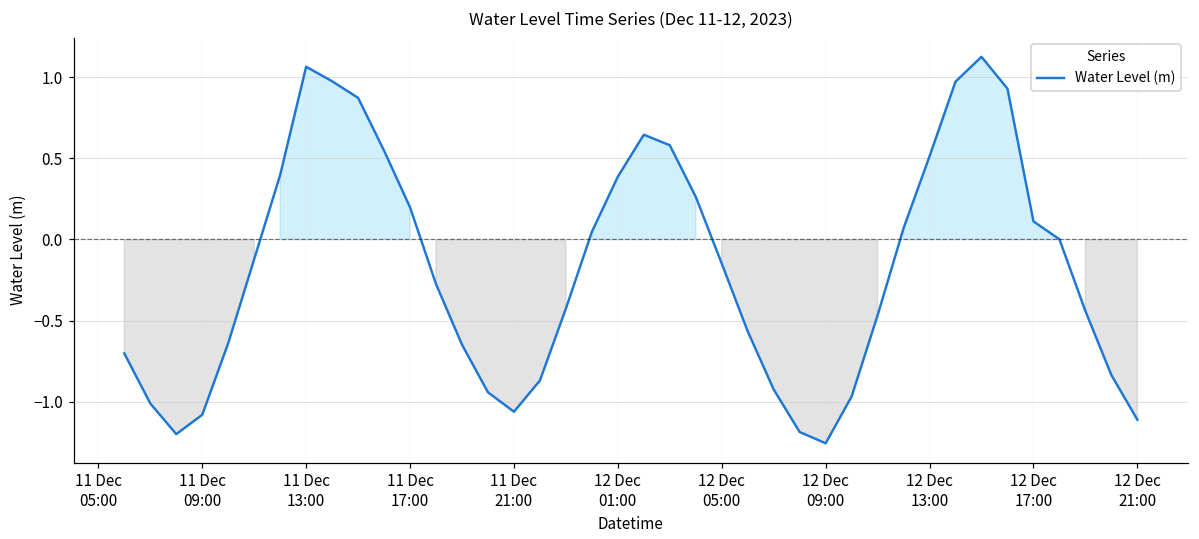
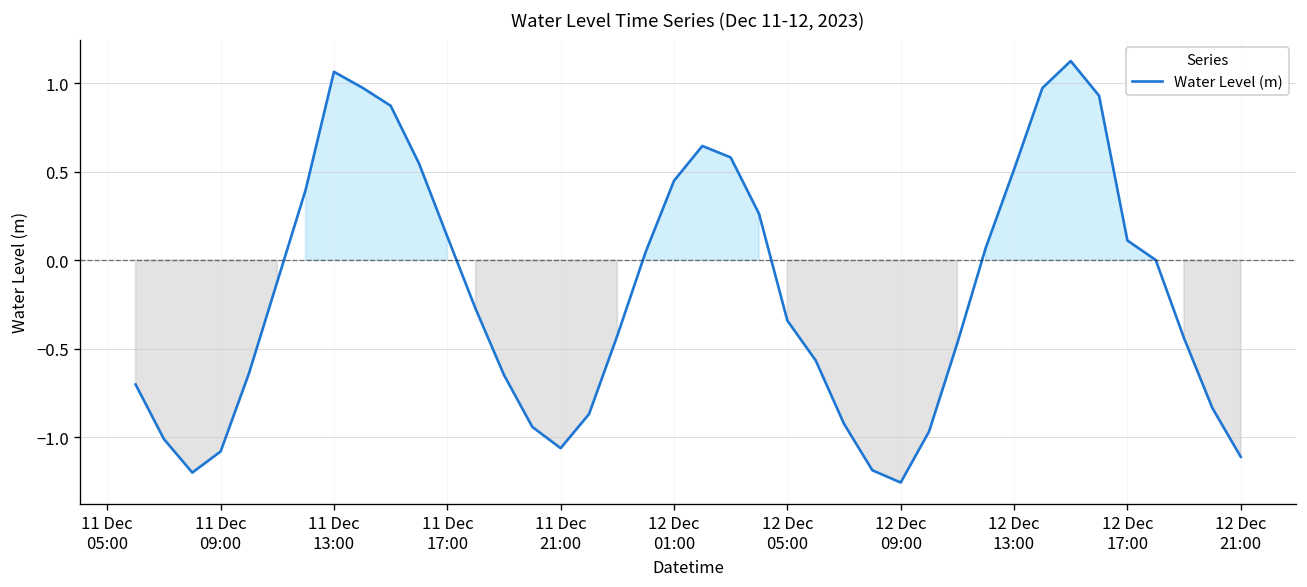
  {
    "11 Dec 09:00": -1.08,
    "11 Dec 13:00": 1.07,
-   "11 Dec 17:00": 0.20,
+   "11 Dec 17:00": 0.13,
    "11 Dec 21:00": -1.06,
-   "12 Dec 01:00": 0.39,
-   "12 Dec 05:00": -0.15,
+   "12 Dec 01:00": 0.45,
+   "12 Dec 05:00": -0.34,
    "12 Dec 09:00": -1.26,
    "12 Dec 13:00": 0.51,
    "12 Dec 17:00": 0.11,
    "12 Dec 21:00": -1.11
  }
